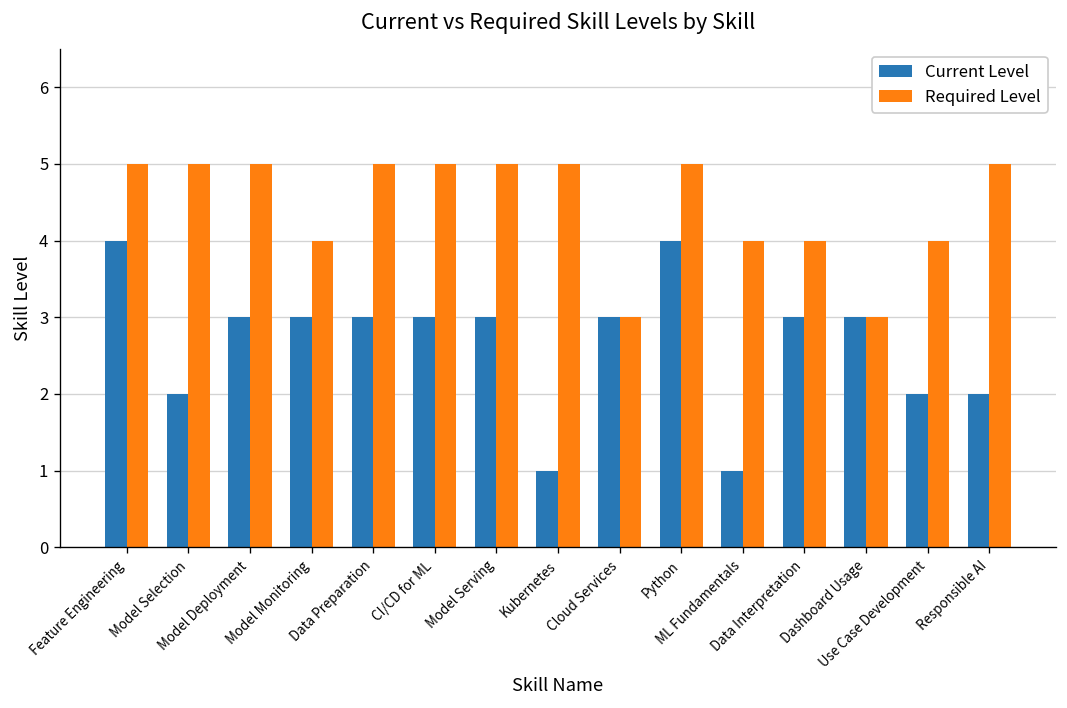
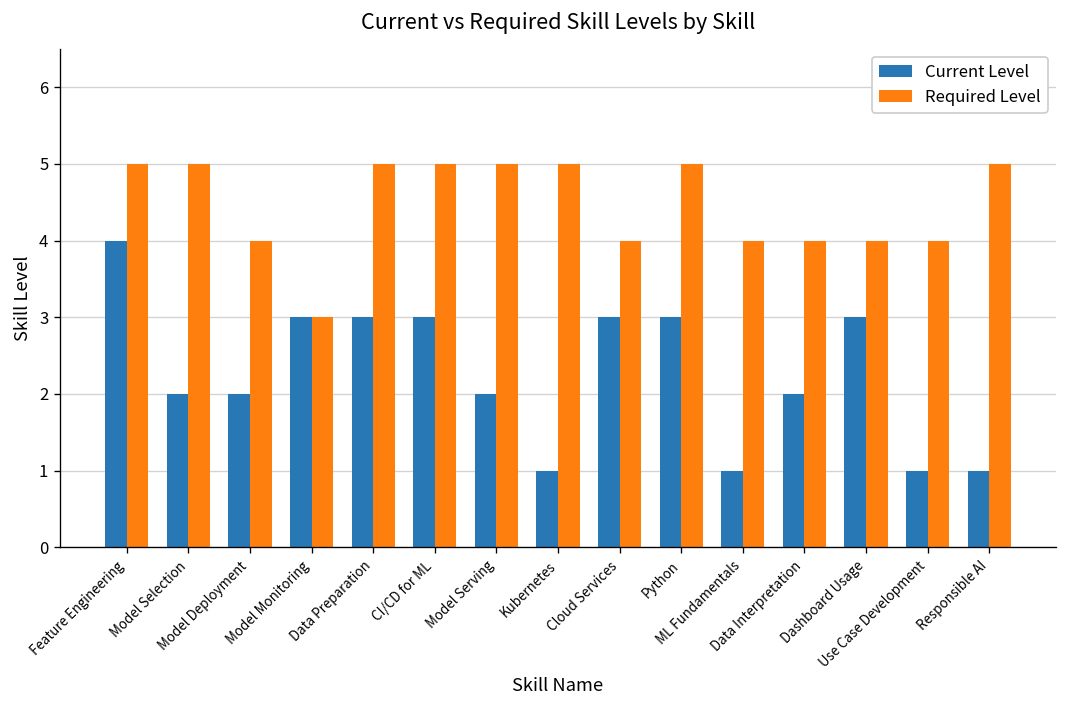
  {
    "Current Level": {
      "Feature Engineering": 4,
      "Model Selection": 2,
-     "Model Deployment": 3,
+     "Model Deployment": 2,
      "Model Monitoring": 3,
      "Data Preparation": 3,
      "CI/CD for ML": 3,
-     "Model Serving": 3,
+     "Model Serving": 2,
      "Kubernetes": 1,
      "Cloud Services": 3,
-     "Python": 4,
+     "Python": 3,
      "ML Fundamentals": 1,
-     "Data Interpretation": 3,
+     "Data Interpretation": 2,
      "Dashboard Usage": 3,
-     "Use Case Development": 2,
-     "Responsible AI": 2
+     "Use Case Development": 1,
+     "Responsible AI": 1
    },
    "Required Level": {
      "Feature Engineering": 5,
      "Model Selection": 5,
-     "Model Deployment": 5,
-     "Model Monitoring": 4,
+     "Model Deployment": 4,
+     "Model Monitoring": 3,
      "Data Preparation": 5,
      "CI/CD for ML": 5,
      "Model Serving": 5,
      "Kubernetes": 5,
-     "Cloud Services": 3,
+     "Cloud Services": 4,
      "Python": 5,
      "ML Fundamentals": 4,
      "Data Interpretation": 4,
-     "Dashboard Usage": 3,
+     "Dashboard Usage": 4,
      "Use Case Development": 4,
      "Responsible AI": 5
    }
  }
